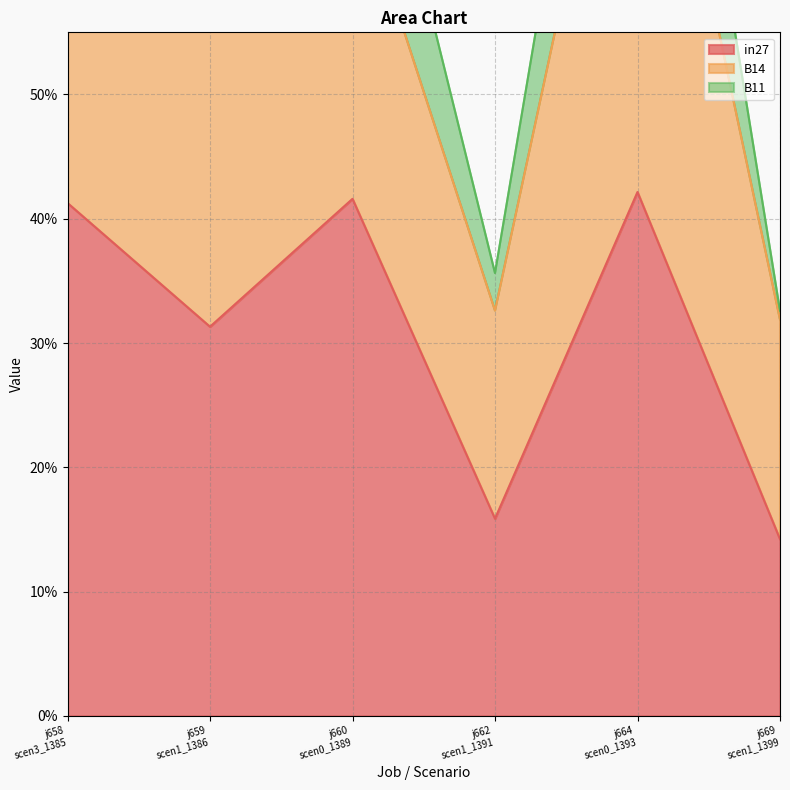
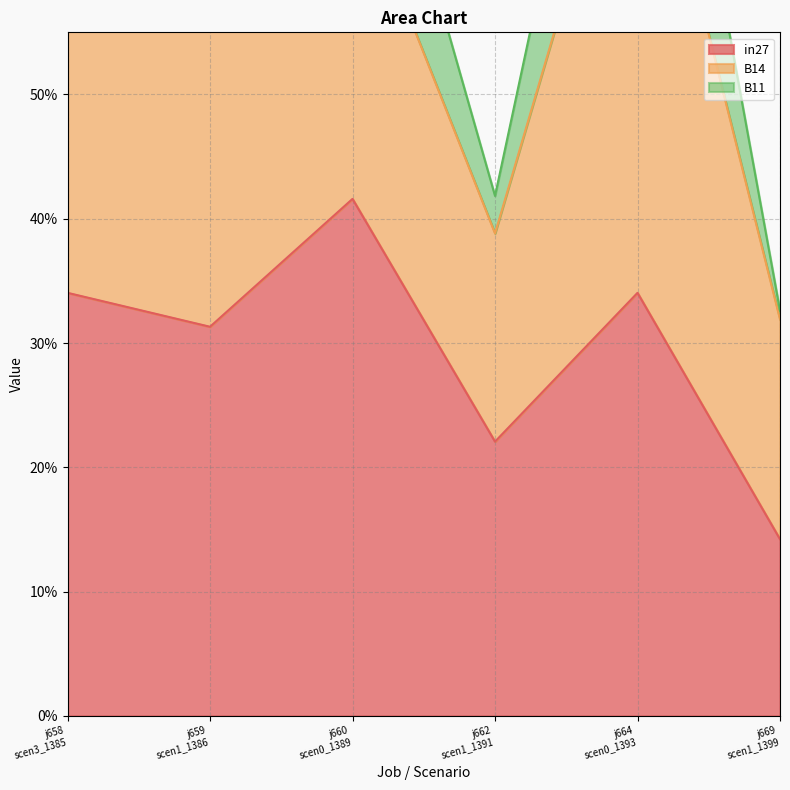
  {
    "in27": {
-     "j658 scen3_1385": "41.3%",
+     "j658 scen3_1385": "34.0%",
      "j659 scen1_1386": "31.3%",
      "j660 scen0_1389": "41.6%",
-     "j662 scen1_1391": "15.9%",
-     "j664 scen0_1393": "42.1%",
+     "j662 scen1_1391": "22.1%",
+     "j664 scen0_1393": "34.0%",
      "j669 scen1_1399": "14.2%"
    },
    "B14": {
      "j662 scen1_1391": "16.8%",
      "j669 scen1_1399": "17.7%"
    },
    "B11": {
      "j662 scen1_1391": "3.0%",
      "j669 scen1_1399": "0.7%"
    }
  }
